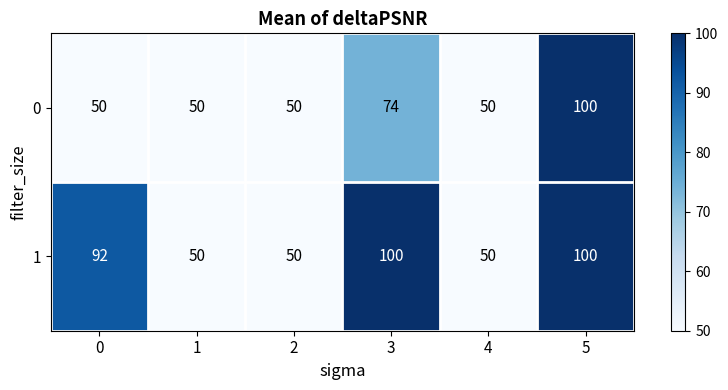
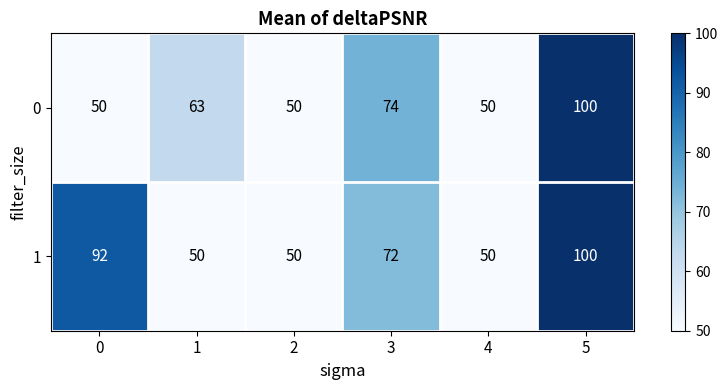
  {
    "0": {
      "0": 50,
-     "1": 50,
+     "1": 63,
      "2": 50,
      "3": 74,
      "4": 50,
      "5": 100
    },
    "1": {
      "0": 92,
      "1": 50,
      "2": 50,
-     "3": 100,
+     "3": 72,
      "4": 50,
      "5": 100
    }
  }
